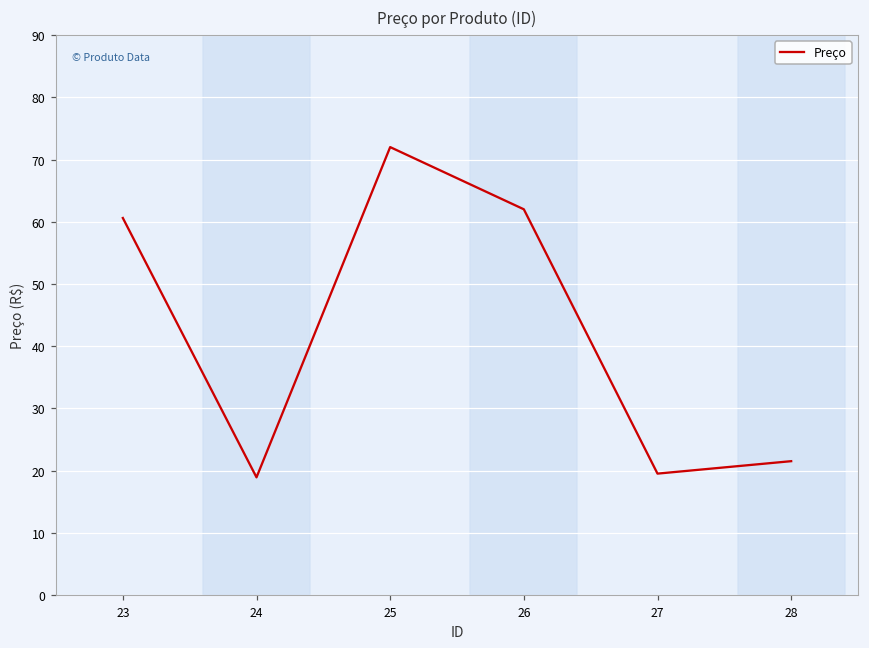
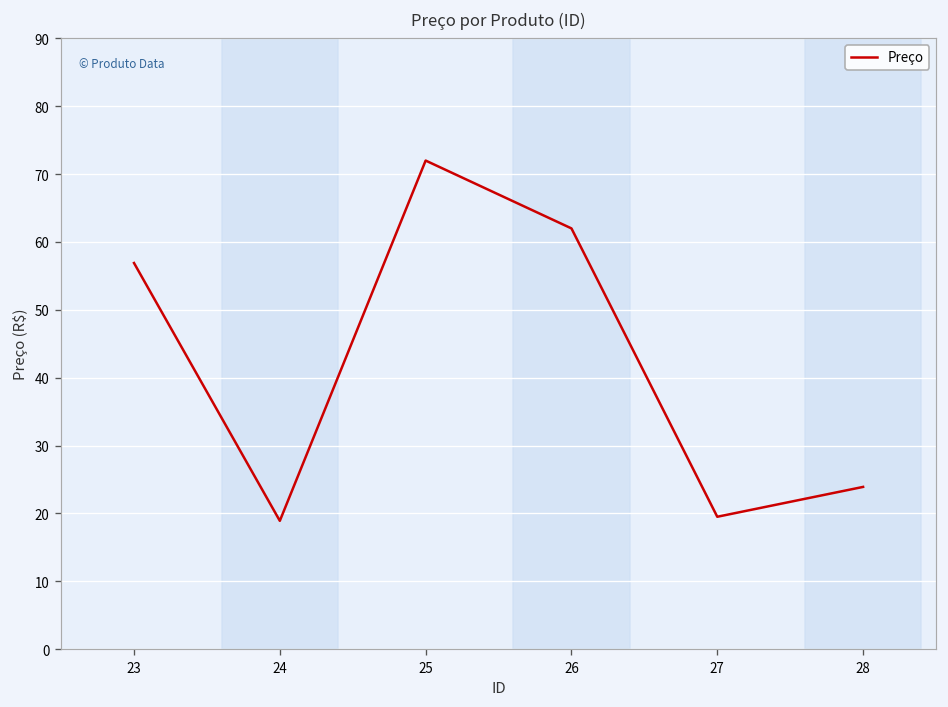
  {
-   "23": 61,
+   "23": 57,
    "24": 19,
    "25": 72,
    "26": 62,
    "27": 20,
-   "28": 22
+   "28": 24
  }
